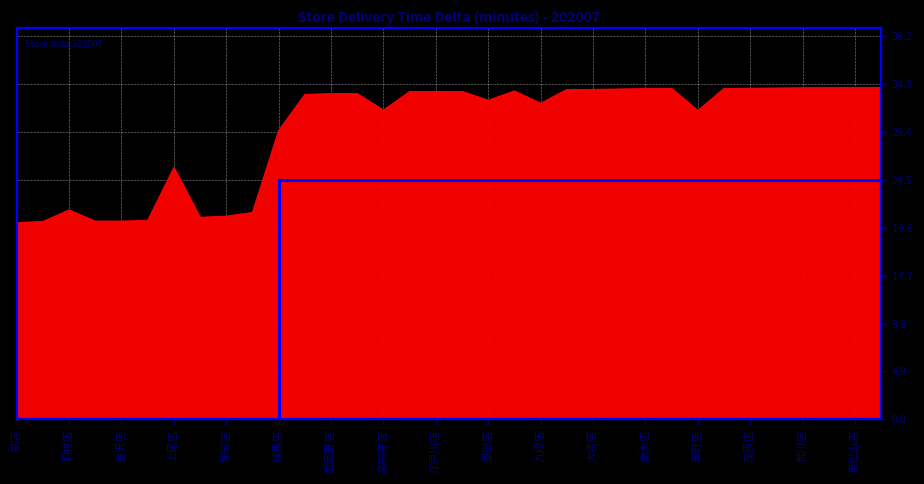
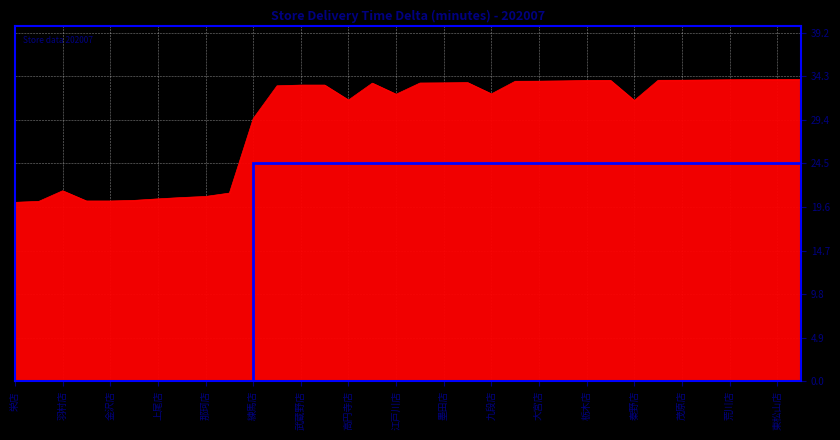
  {
    "栄店": 20,
    "羽村店": 21,
    "金沢店": 20,
-   "上尾店": 26,
+   "上尾店": 21,
    "那珂店": 21,
    "練馬店": 30,
    "武蔵野店": 33,
    "高円寺店": 32,
-   "江戸川店": 34,
-   "墨田店": 33,
+   "江戸川店": 32,
+   "墨田店": 34,
    "九段店": 32,
    "大宮店": 34,
    "栃木店": 34,
    "秦野店": 32,
    "茂原店": 34,
    "荒川店": 34,
    "東松山店": 34
  }
